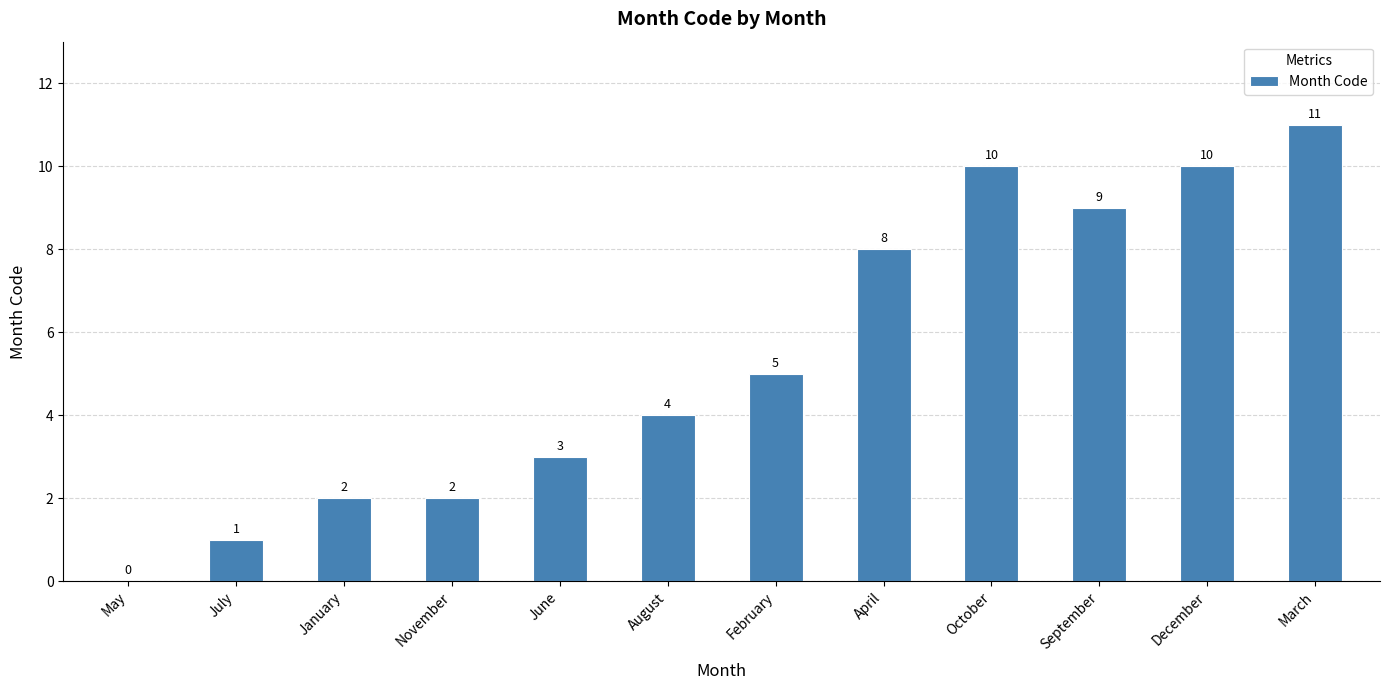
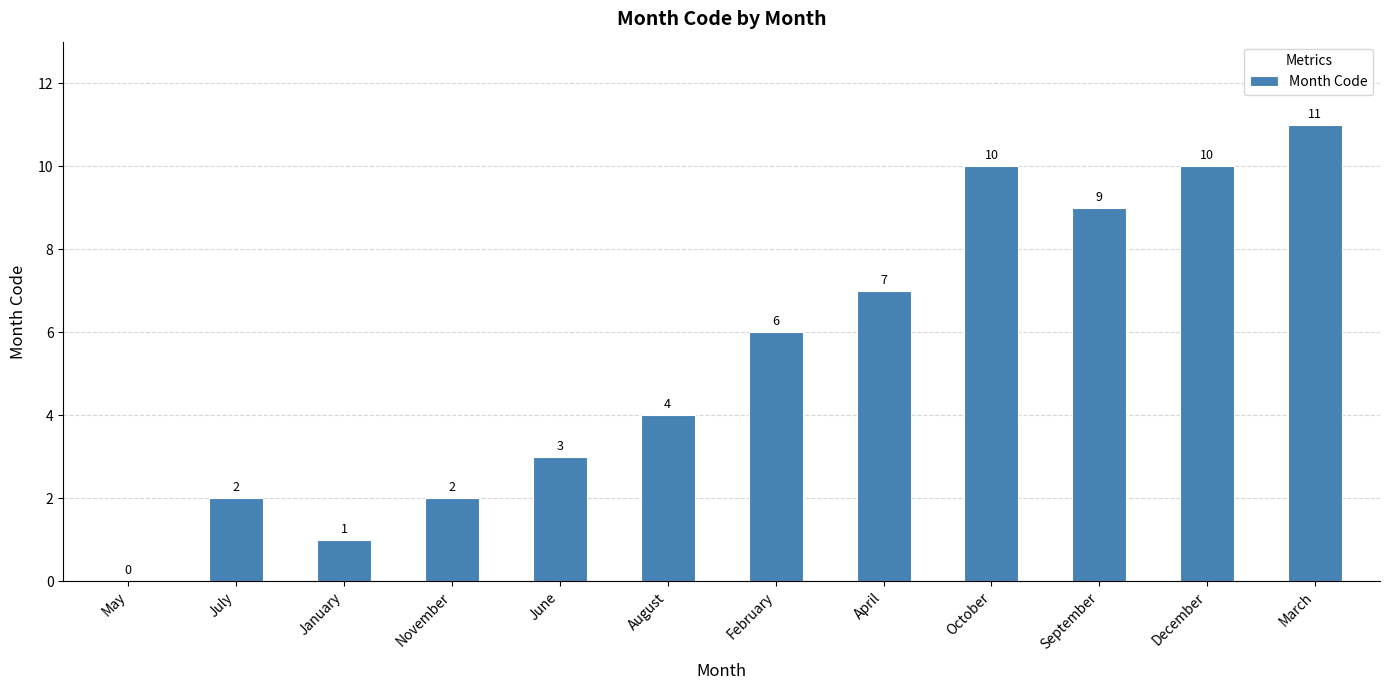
  {
    "May": 0,
-   "July": 1,
-   "January": 2,
+   "July": 2,
+   "January": 1,
    "November": 2,
    "June": 3,
    "August": 4,
-   "February": 5,
-   "April": 8,
+   "February": 6,
+   "April": 7,
    "October": 10,
    "September": 9,
    "December": 10,
    "March": 11
  }
